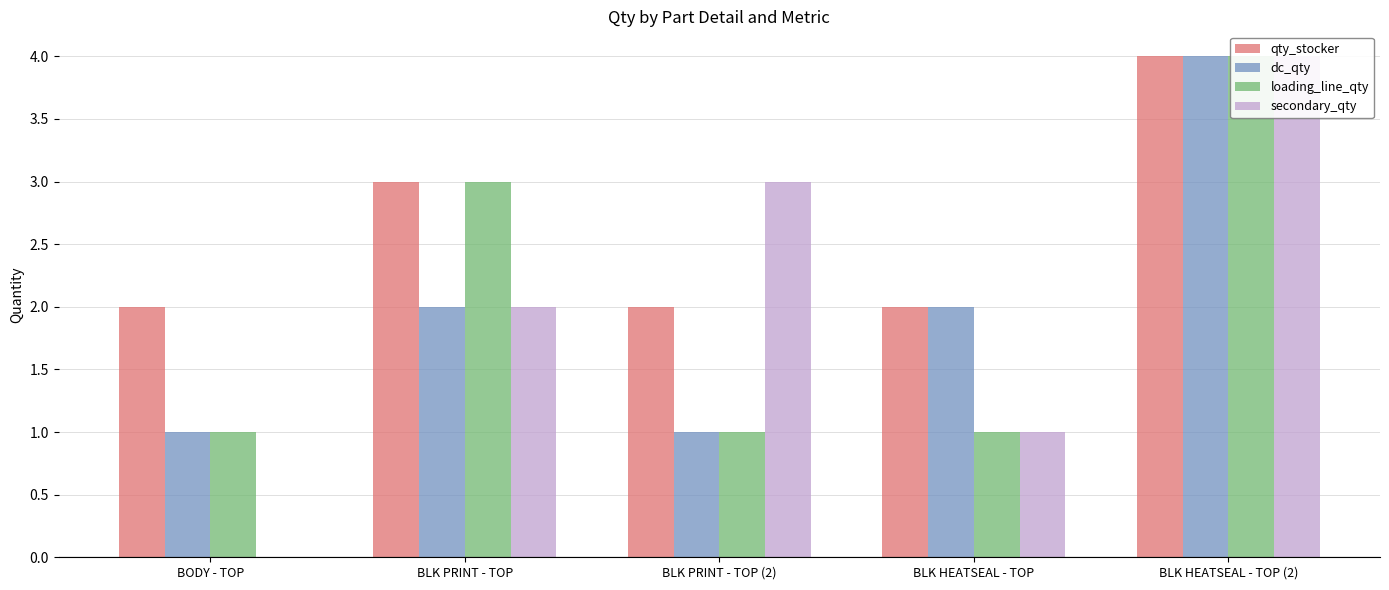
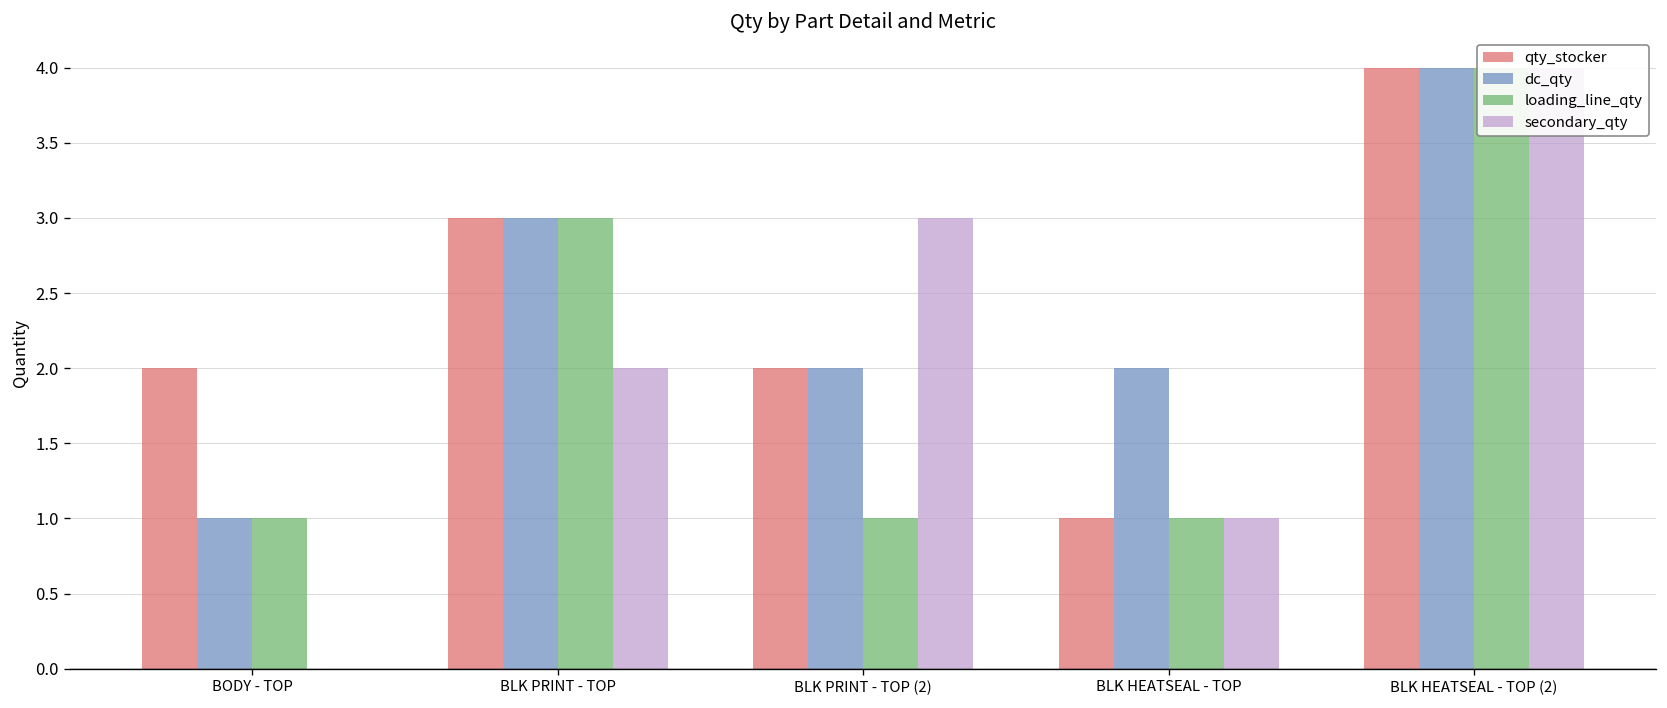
  {
    "qty_stocker": {
      "BODY - TOP": 2,
      "BLK PRINT - TOP": 3,
      "BLK PRINT - TOP (2)": 2,
-     "BLK HEATSEAL - TOP": 2,
+     "BLK HEATSEAL - TOP": 1,
      "BLK HEATSEAL - TOP (2)": 4
    },
    "dc_qty": {
      "BODY - TOP": 1,
-     "BLK PRINT - TOP": 2,
-     "BLK PRINT - TOP (2)": 1,
+     "BLK PRINT - TOP": 3,
+     "BLK PRINT - TOP (2)": 2,
      "BLK HEATSEAL - TOP": 2,
      "BLK HEATSEAL - TOP (2)": 4
    },
    "loading_line_qty": {
      "BODY - TOP": 1,
      "BLK PRINT - TOP": 3,
      "BLK PRINT - TOP (2)": 1,
      "BLK HEATSEAL - TOP": 1
    },
    "secondary_qty": {
      "BODY - TOP": 0,
      "BLK PRINT - TOP": 2,
      "BLK PRINT - TOP (2)": 3,
      "BLK HEATSEAL - TOP": 1
    }
  }
